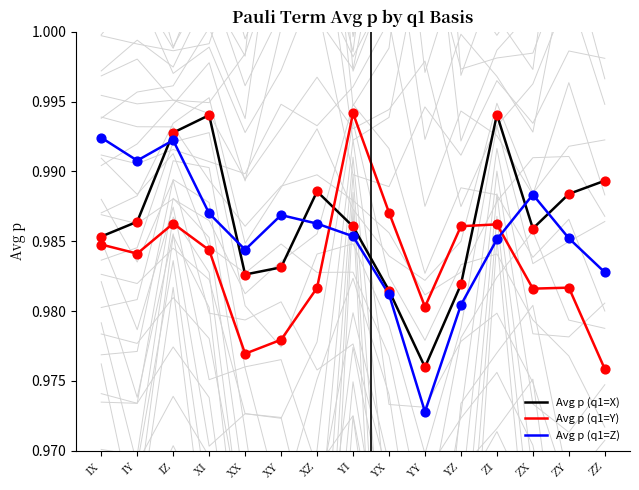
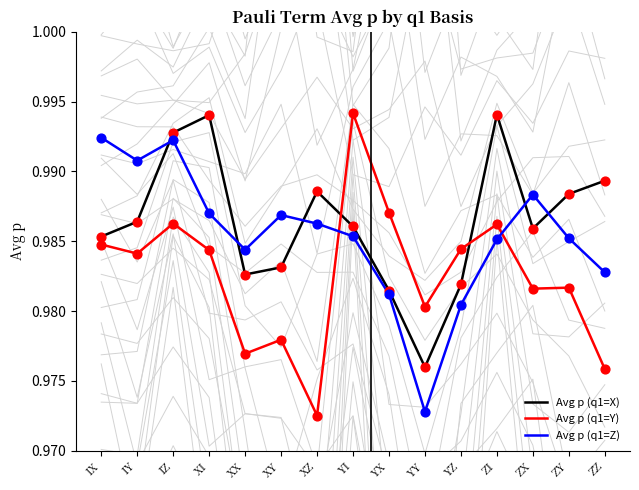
  {
    "Avg p (q1=X)": {
      "IX": 0.9853,
      "IZ": 0.9928,
      "XY": 0.9831,
      "XZ": 0.9886,
      "YI": 0.9861,
      "YX": 0.9815,
      "YY": 0.9760,
      "YZ": 0.9819,
      "ZI": 0.9941,
      "ZX": 0.9859,
      "ZY": 0.9884,
      "ZZ": 0.9893
    },
    "Avg p (q1=Y)": {
      "IX": 0.9848,
      "IY": 0.9841,
      "IZ": 0.9863,
      "XI": 0.9844,
      "XX": 0.9769,
      "XY": 0.9779,
-     "XZ": 0.9817,
+     "XZ": 0.9725,
      "YI": 0.9942,
      "YX": 0.9871,
      "YY": 0.9803,
-     "YZ": 0.9861,
+     "YZ": 0.9844,
      "ZI": 0.9862,
      "ZX": 0.9816,
      "ZY": 0.9817,
      "ZZ": 0.9758
    },
    "Avg p (q1=Z)": {
      "IX": 0.9924,
      "IY": 0.9908,
      "XI": 0.9870,
      "XX": 0.9844,
      "XY": 0.9869,
      "XZ": 0.9863,
      "YI": 0.9854,
      "YX": 0.9812,
      "YY": 0.9728,
      "YZ": 0.9804,
      "ZY": 0.9852,
      "ZZ": 0.9828
    }
  }
